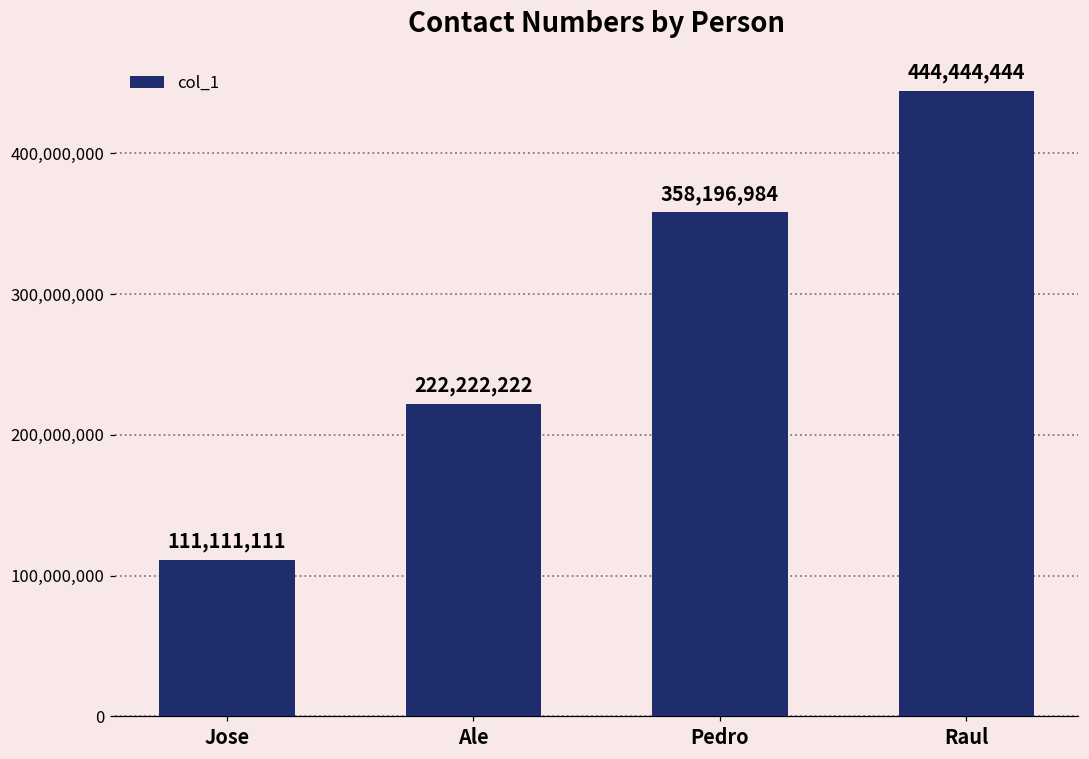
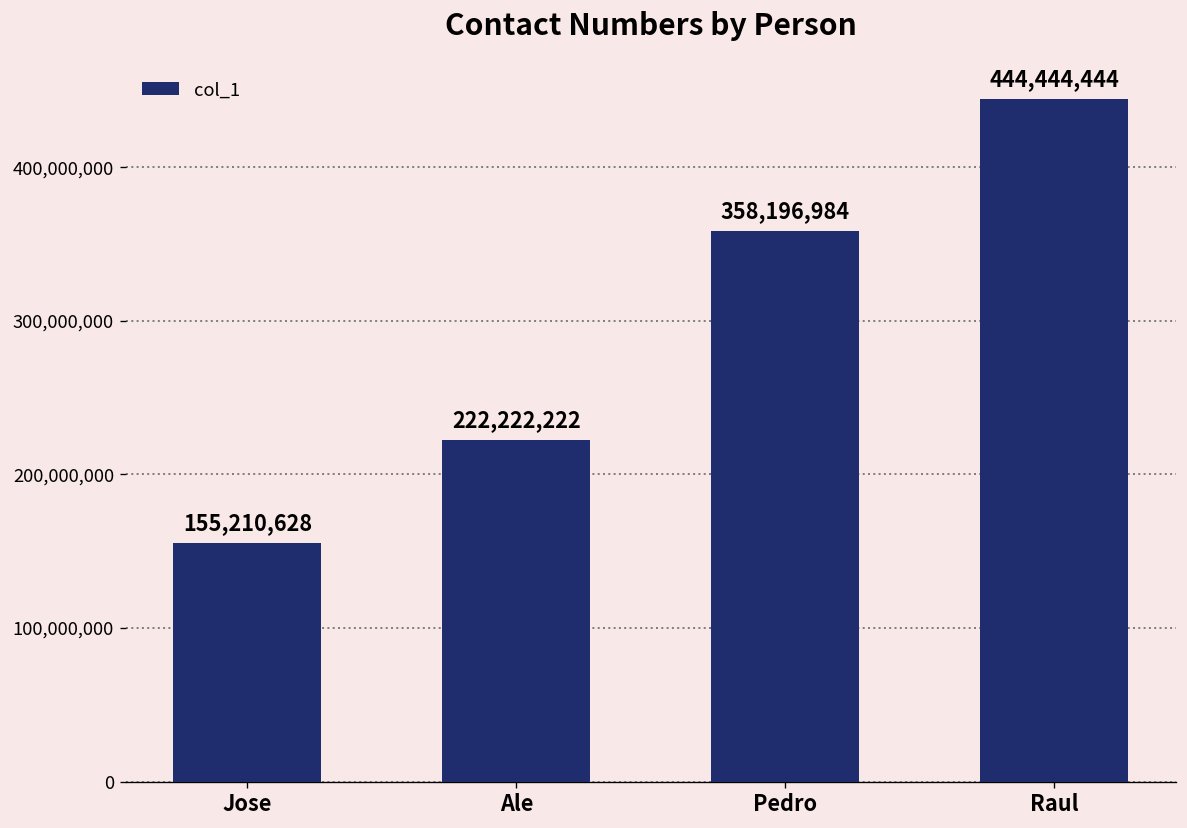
  {
-   "Jose": "111,111,111",
+   "Jose": "155,210,628",
    "Ale": "222,222,222",
    "Pedro": "358,196,984",
    "Raul": "444,444,444"
  }
